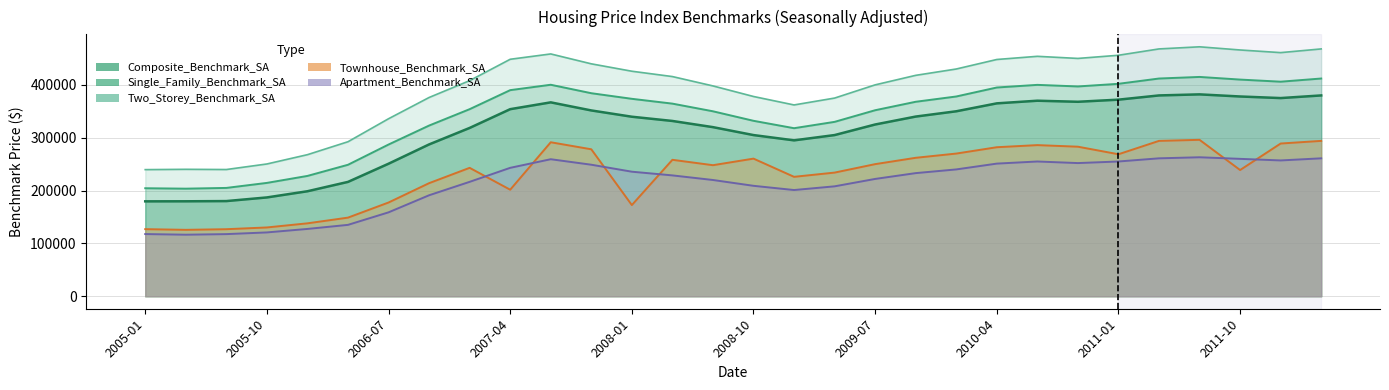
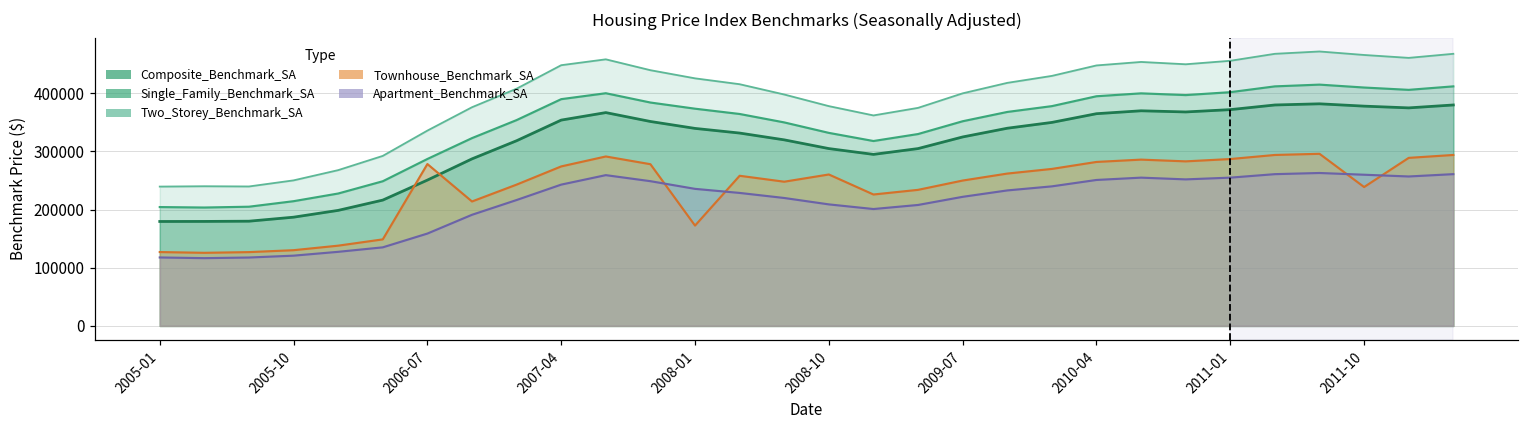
  {
    "Townhouse_Benchmark_SA": {
      "2005-01": 130000,
      "2005-10": 130000,
-     "2006-07": 180000,
-     "2007-04": 200000,
+     "2006-07": 280000,
+     "2007-04": 270000,
      "2008-01": 170000,
      "2008-10": 260000,
      "2009-07": 250000,
      "2010-04": 280000,
-     "2011-01": 270000,
+     "2011-01": 290000,
      "2011-10": 240000
    }
  }
